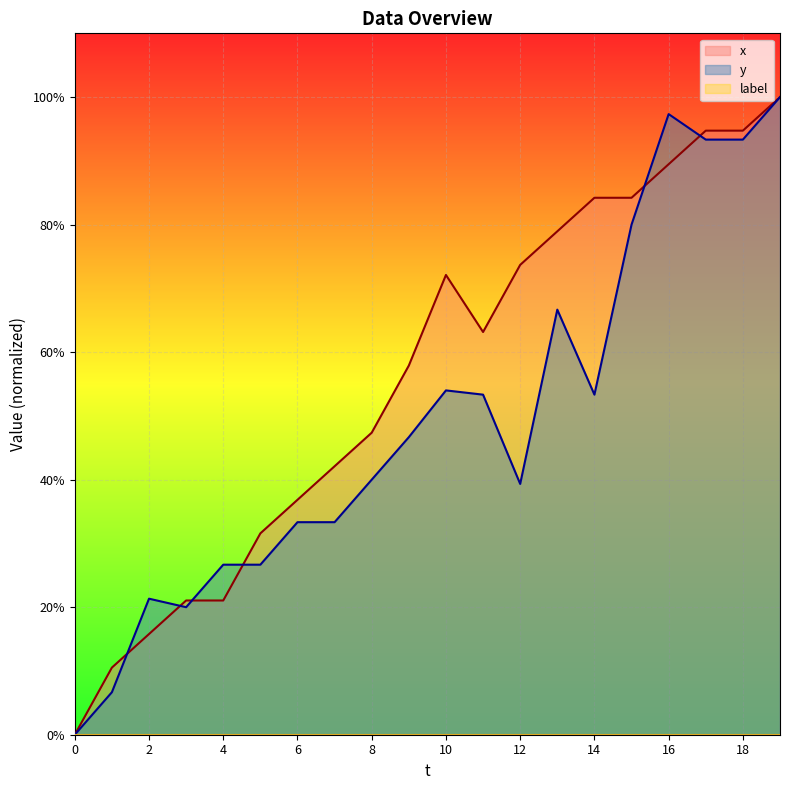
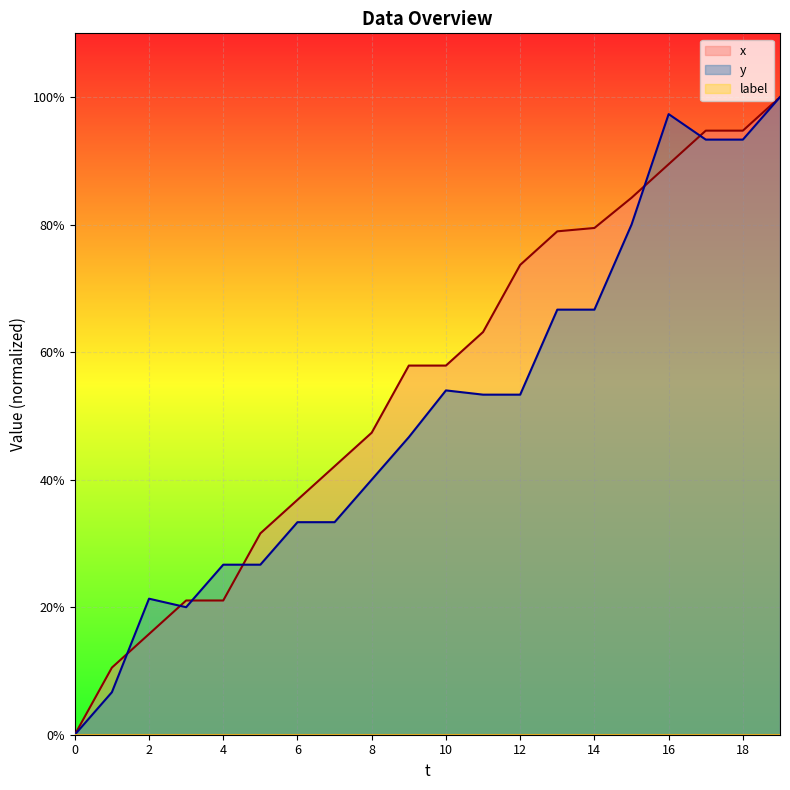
  {
    "x": {
      "2": "16%",
      "4": "21%",
      "6": "37%",
      "8": "47%",
-     "10": "72%",
+     "10": "58%",
      "12": "74%",
-     "14": "84%",
+     "14": "79%",
      "16": "89%",
      "18": "95%"
    },
    "y": {
      "2": "21%",
      "4": "27%",
      "6": "33%",
      "8": "40%",
      "10": "54%",
-     "12": "39%",
-     "14": "53%",
+     "12": "53%",
+     "14": "67%",
      "16": "97%",
      "18": "93%"
    },
    "label": {
      "2": "0%",
      "4": "0%",
      "6": "0%",
      "8": "0%",
      "10": "0%",
      "12": "0%",
      "14": "0%",
      "16": "0%",
      "18": "0%"
    }
  }
